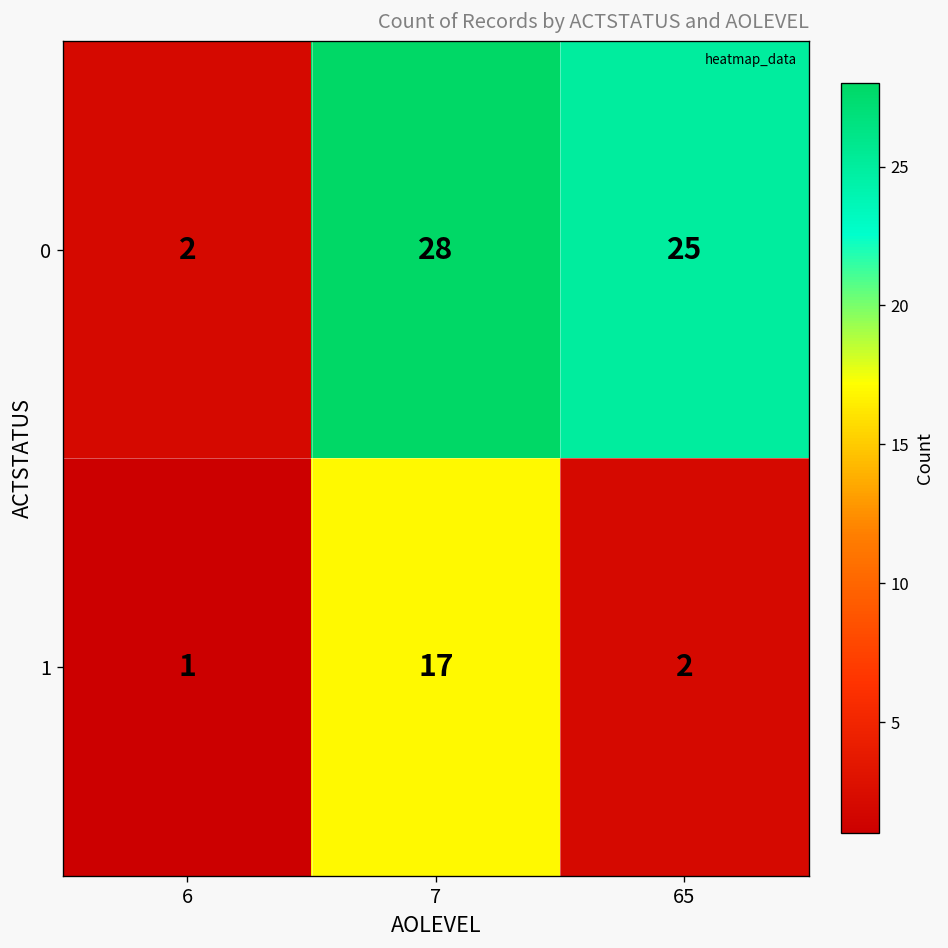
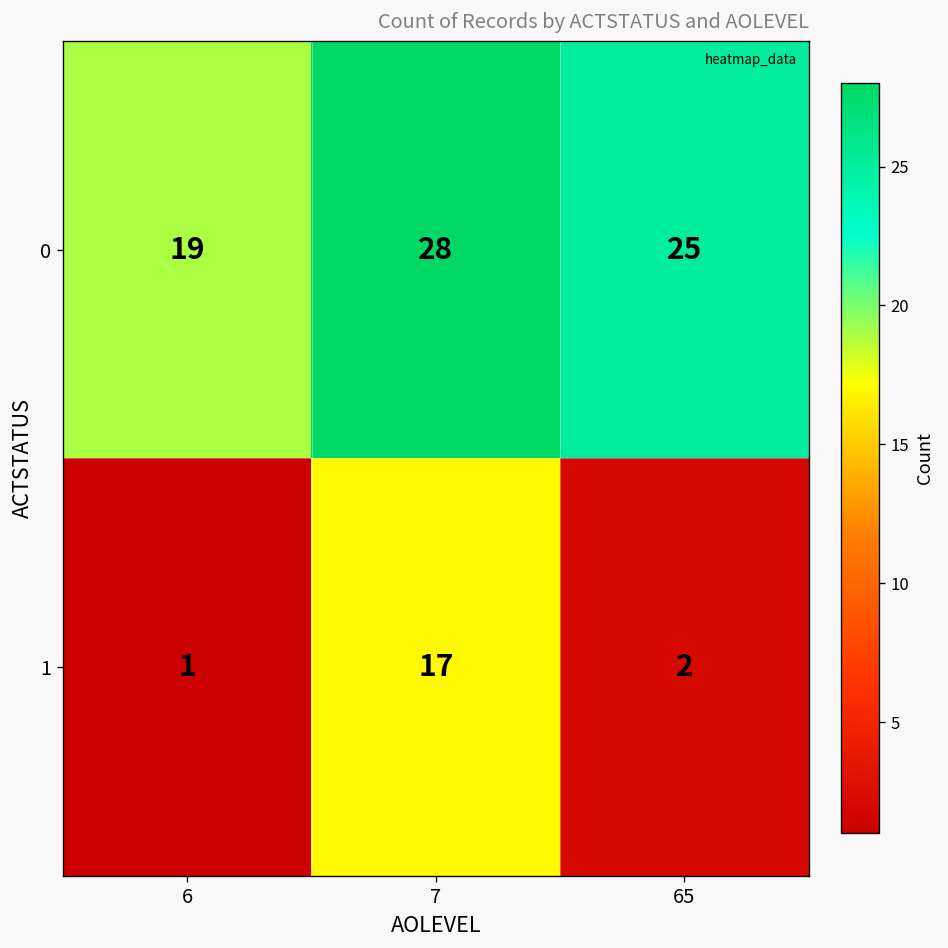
  {
    "0": {
-     "6": 2,
+     "6": 19,
      "7": 28,
      "65": 25
    },
    "1": {
      "6": 1,
      "7": 17,
      "65": 2
    }
  }
